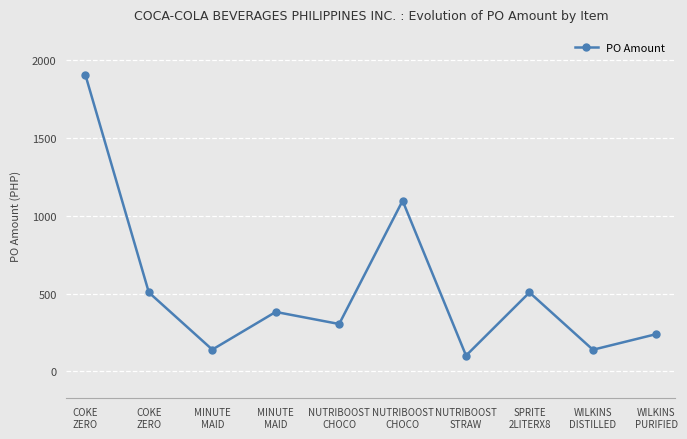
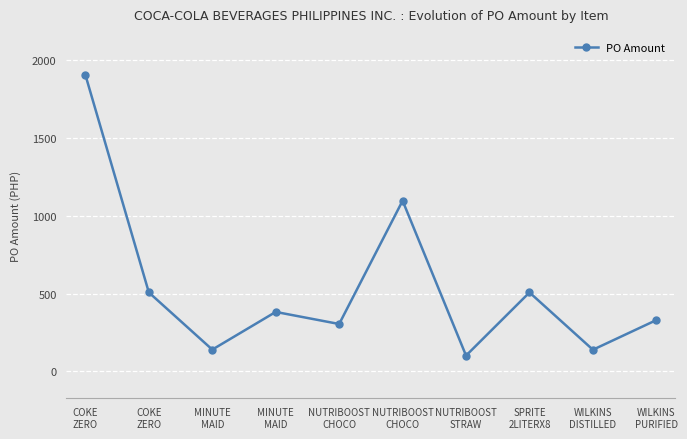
  {
    "NUTRIBOOST STRAW": 100,
    "SPRITE 2LITERX8": 510,
    "WILKINS DISTILLED": 140,
-   "WILKINS PURIFIED": 240
+   "WILKINS PURIFIED": 330
  }
